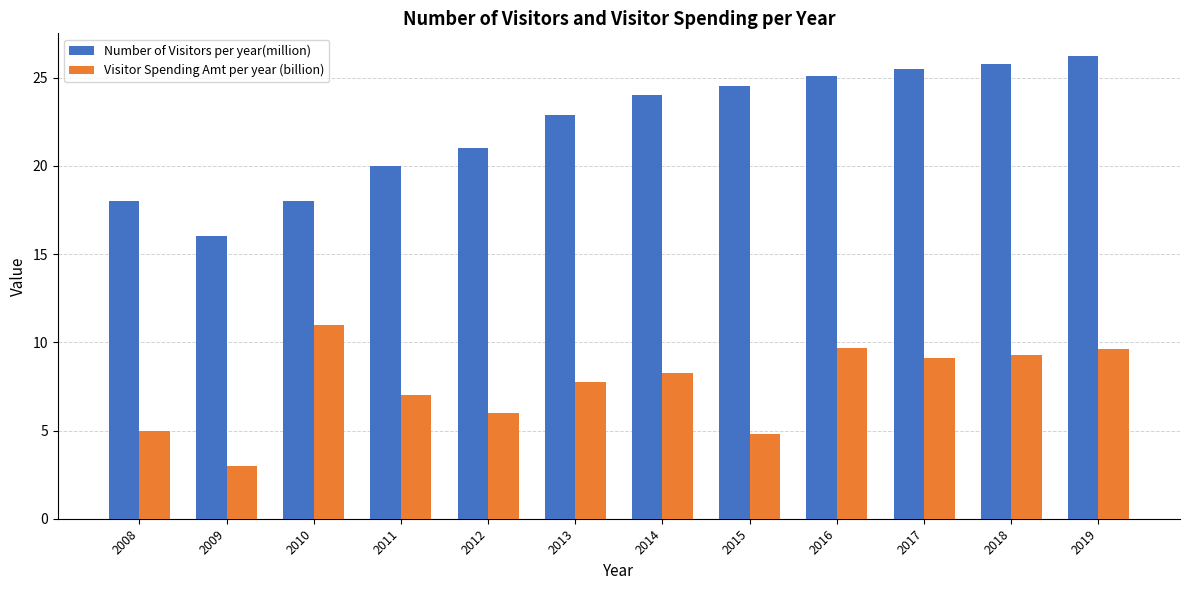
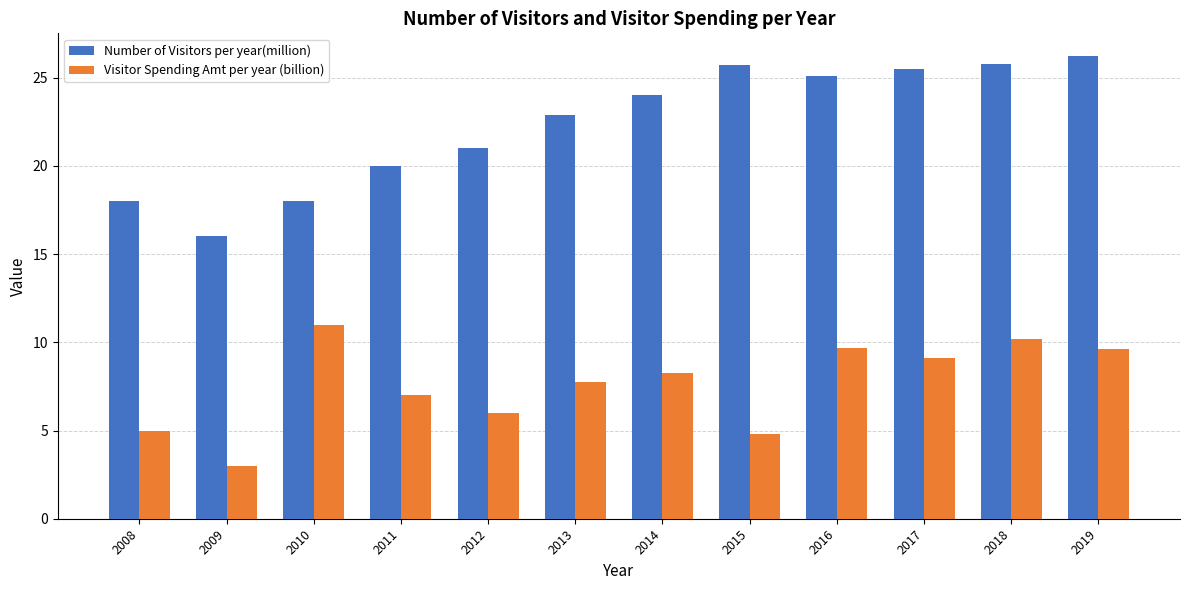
  {
    "Number of Visitors per year(million)": {
      "2008": 18.0,
      "2009": 16.0,
      "2010": 18.0,
      "2011": 20.0,
      "2012": 21.0,
      "2013": 22.9,
      "2014": 24.0,
-     "2015": 24.5,
+     "2015": 25.7,
      "2016": 25.1,
      "2017": 25.5,
      "2018": 25.8,
      "2019": 26.2
    },
    "Visitor Spending Amt per year (billion)": {
      "2008": 5.0,
      "2009": 3.0,
      "2010": 11.0,
      "2011": 7.0,
      "2012": 6.0,
      "2013": 7.7,
      "2014": 8.3,
      "2015": 4.8,
      "2016": 9.7,
      "2017": 9.1,
-     "2018": 9.3,
+     "2018": 10.2,
      "2019": 9.6
    }
  }
